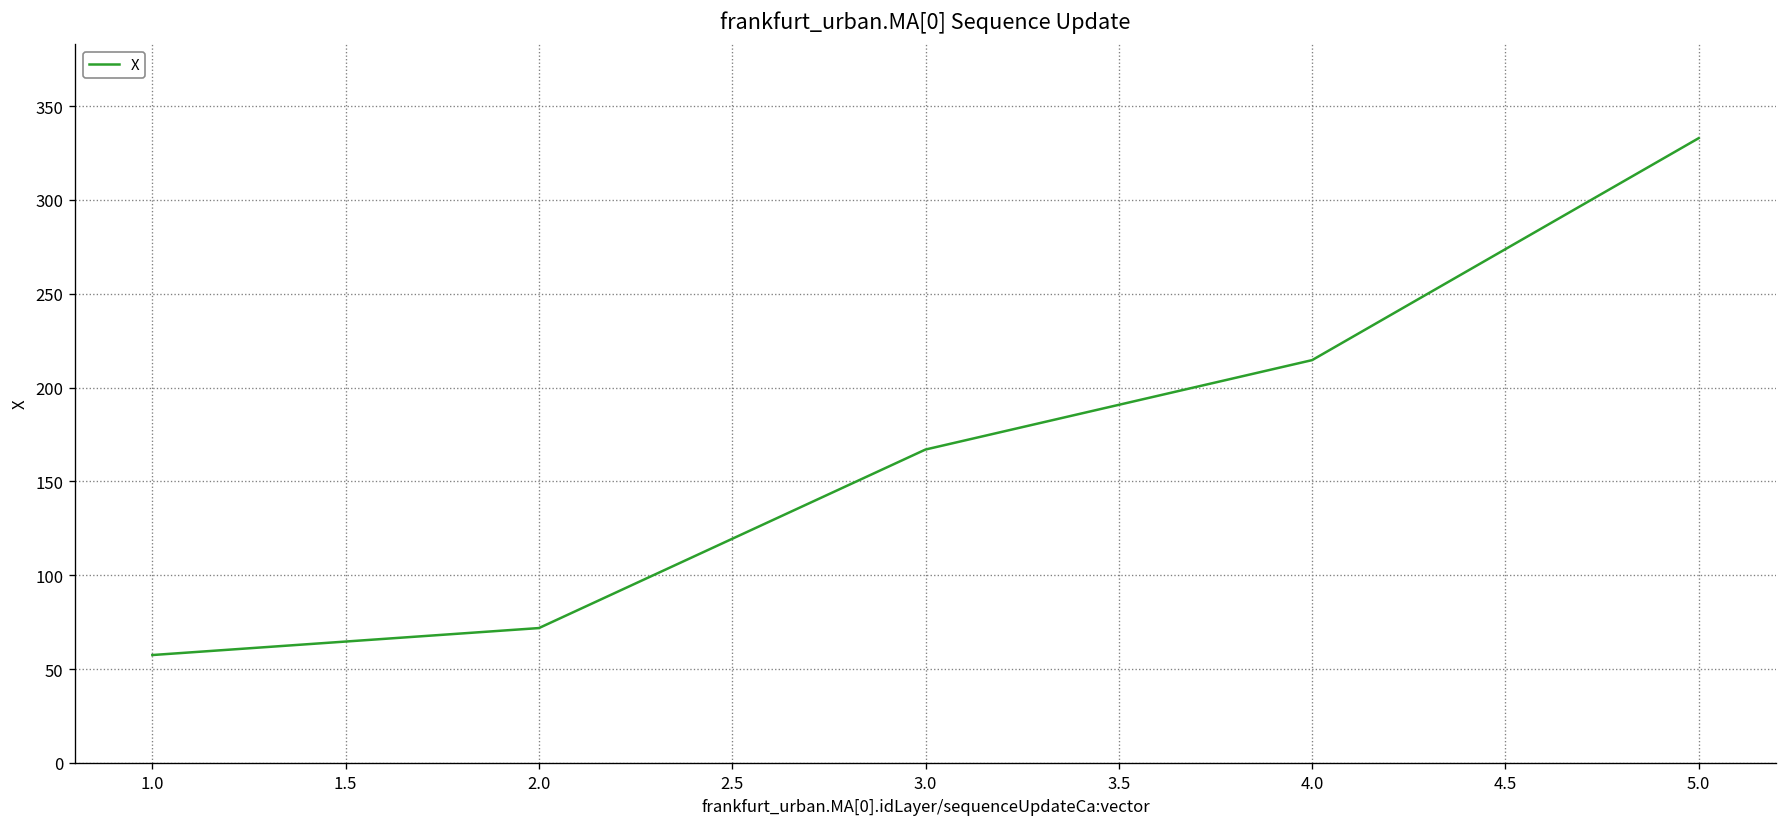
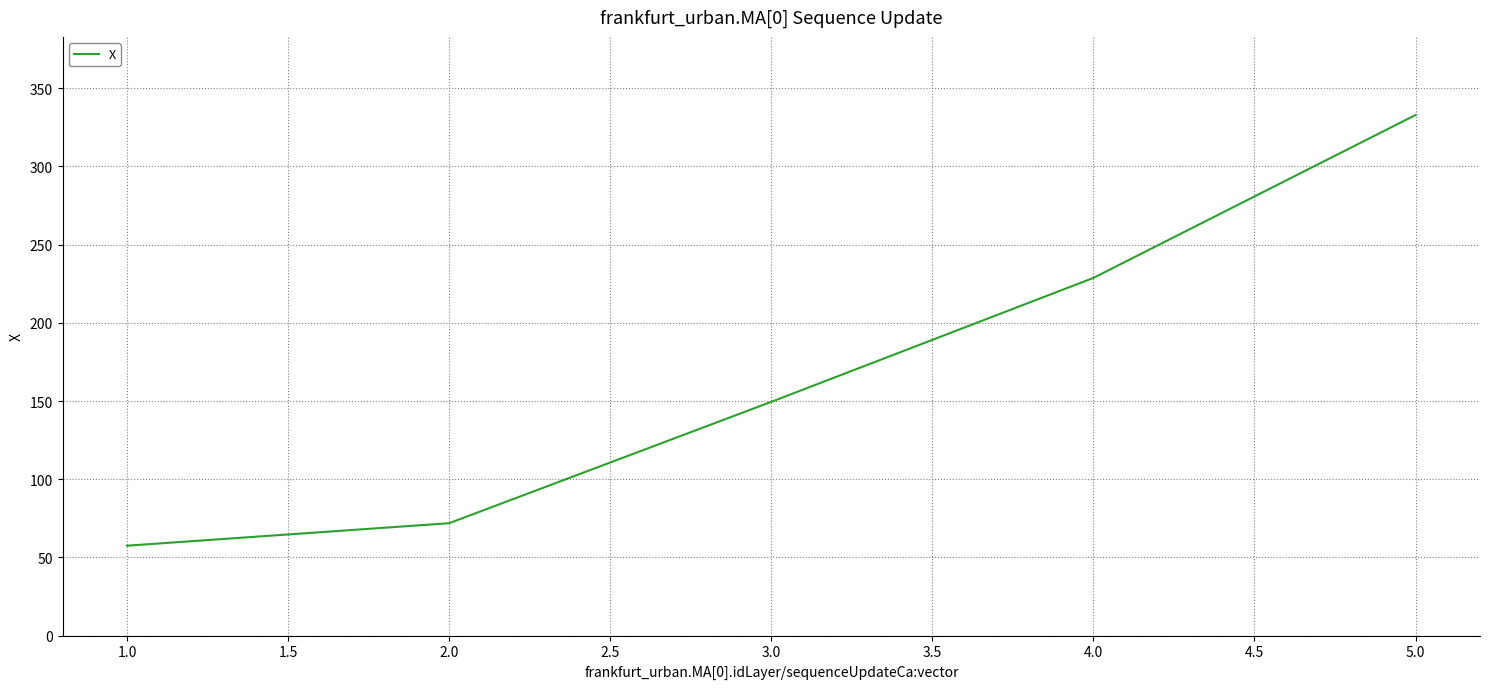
  {
    "1.0": 57,
    "2.0": 72,
-   "3.0": 167,
-   "4.0": 215,
+   "3.0": 149,
+   "4.0": 229,
    "5.0": 333
  }
